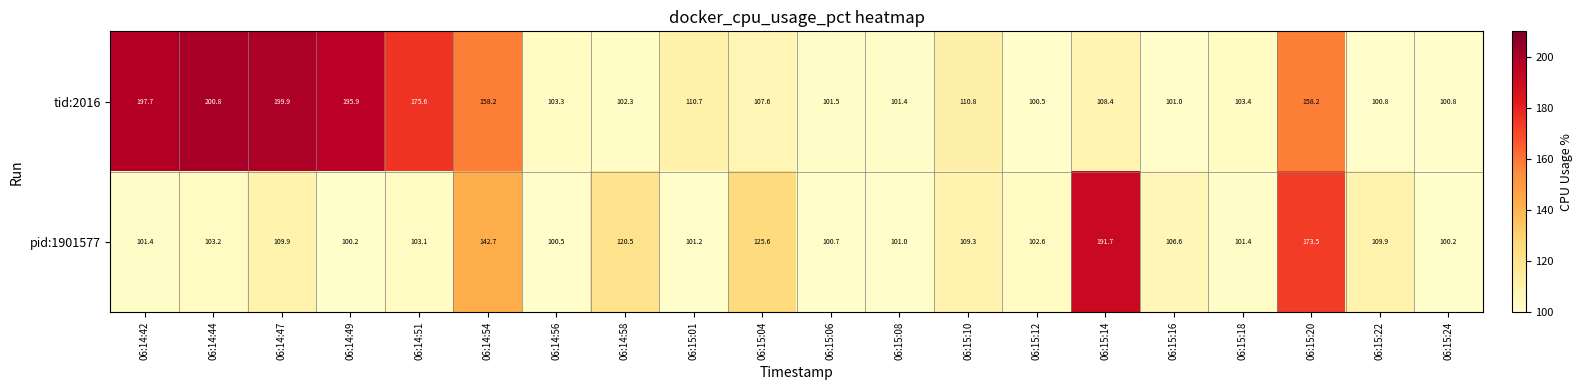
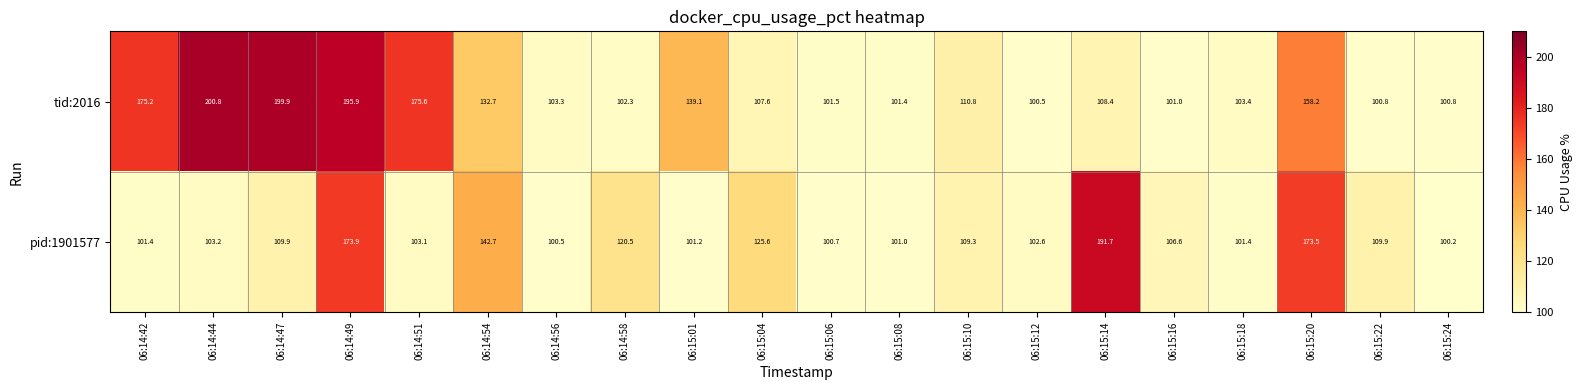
  {
    "tid:2016": {
-     "06:14:42": 197.7,
+     "06:14:42": 175.2,
      "06:14:44": 200.8,
      "06:14:47": 199.9,
      "06:14:49": 195.9,
      "06:14:51": 175.6,
-     "06:14:54": 158.2,
+     "06:14:54": 132.7,
      "06:14:56": 103.3,
      "06:14:58": 102.3,
-     "06:15:01": 110.7,
+     "06:15:01": 139.1,
      "06:15:04": 107.6,
      "06:15:06": 101.5,
      "06:15:08": 101.4,
      "06:15:10": 110.8,
      "06:15:12": 100.5,
      "06:15:14": 108.4,
      "06:15:16": 101.0,
      "06:15:18": 103.4,
      "06:15:20": 158.2,
      "06:15:22": 100.8,
      "06:15:24": 100.8
    },
    "pid:1901577": {
      "06:14:42": 101.4,
      "06:14:44": 103.2,
      "06:14:47": 109.9,
-     "06:14:49": 100.2,
+     "06:14:49": 173.9,
      "06:14:51": 103.1,
      "06:14:54": 142.7,
      "06:14:56": 100.5,
      "06:14:58": 120.5,
      "06:15:01": 101.2,
      "06:15:04": 125.6,
      "06:15:06": 100.7,
      "06:15:08": 101.0,
      "06:15:10": 109.3,
      "06:15:12": 102.6,
      "06:15:14": 191.7,
      "06:15:16": 106.6,
      "06:15:18": 101.4,
      "06:15:20": 173.5,
      "06:15:22": 109.9,
      "06:15:24": 100.2
    }
  }
